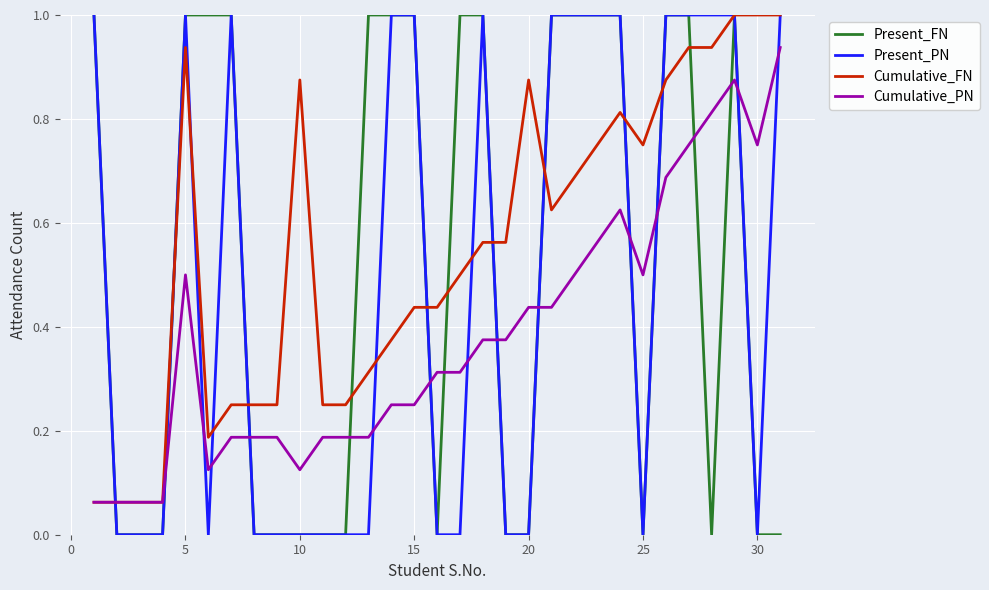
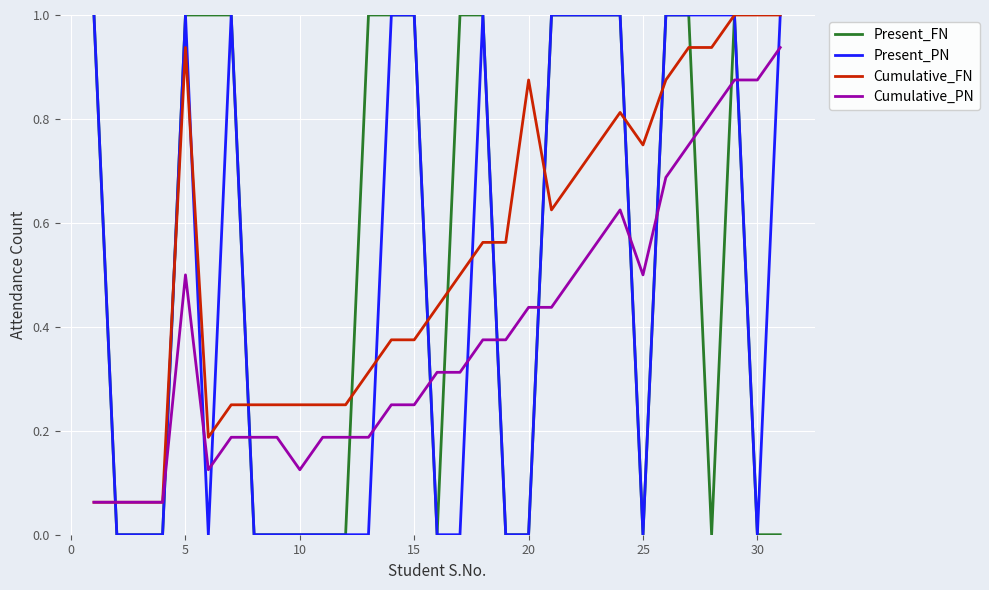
  {
    "Cumulative_FN": {
      "5": 0.94,
-     "10": 0.88,
-     "15": 0.44,
+     "10": 0.25,
+     "15": 0.38,
      "20": 0.88,
      "25": 0.75,
      "30": 1.00
    },
    "Cumulative_PN": {
      "5": 0.50,
      "10": 0.13,
      "15": 0.25,
      "20": 0.44,
      "25": 0.50,
-     "30": 0.75
+     "30": 0.88
    }
  }
